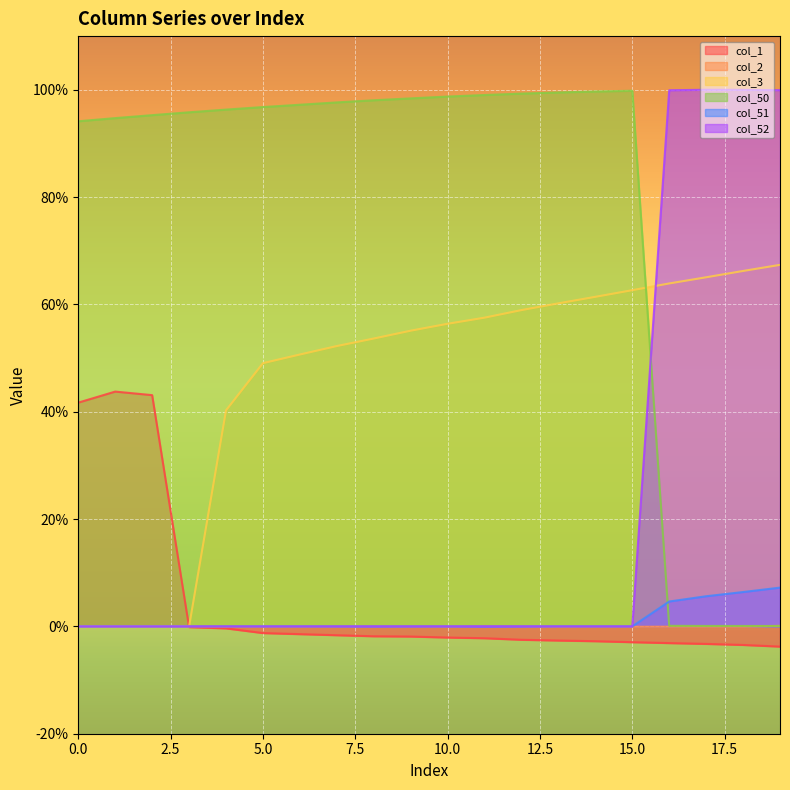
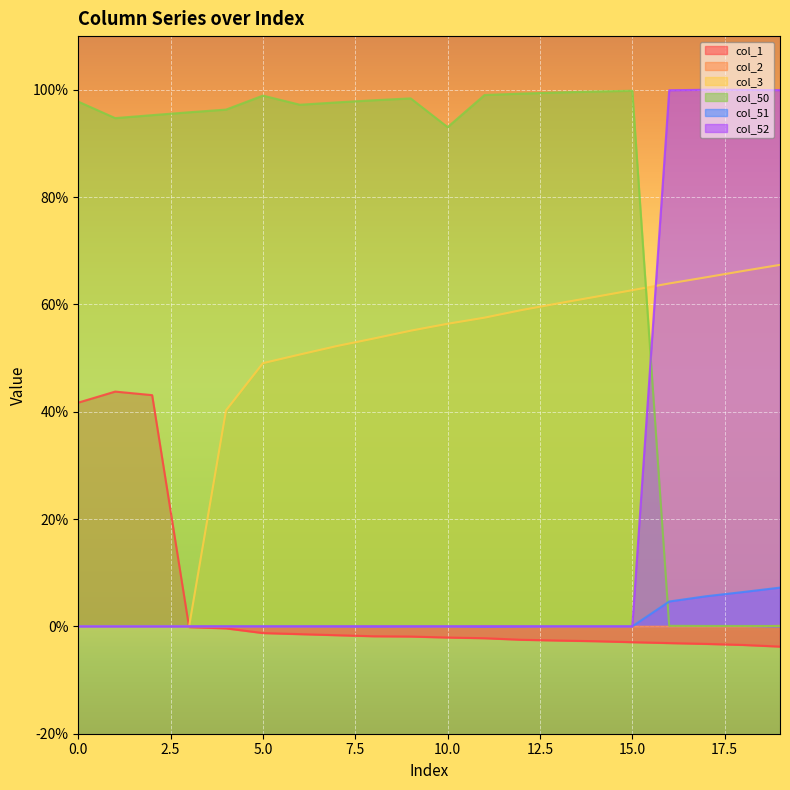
  {
    "col_50": {
-     "0.0": "94%",
-     "5.0": "97%",
-     "10.0": "99%",
+     "0.0": "98%",
+     "5.0": "99%",
+     "10.0": "93%",
      "15.0": "100%"
    }
  }
